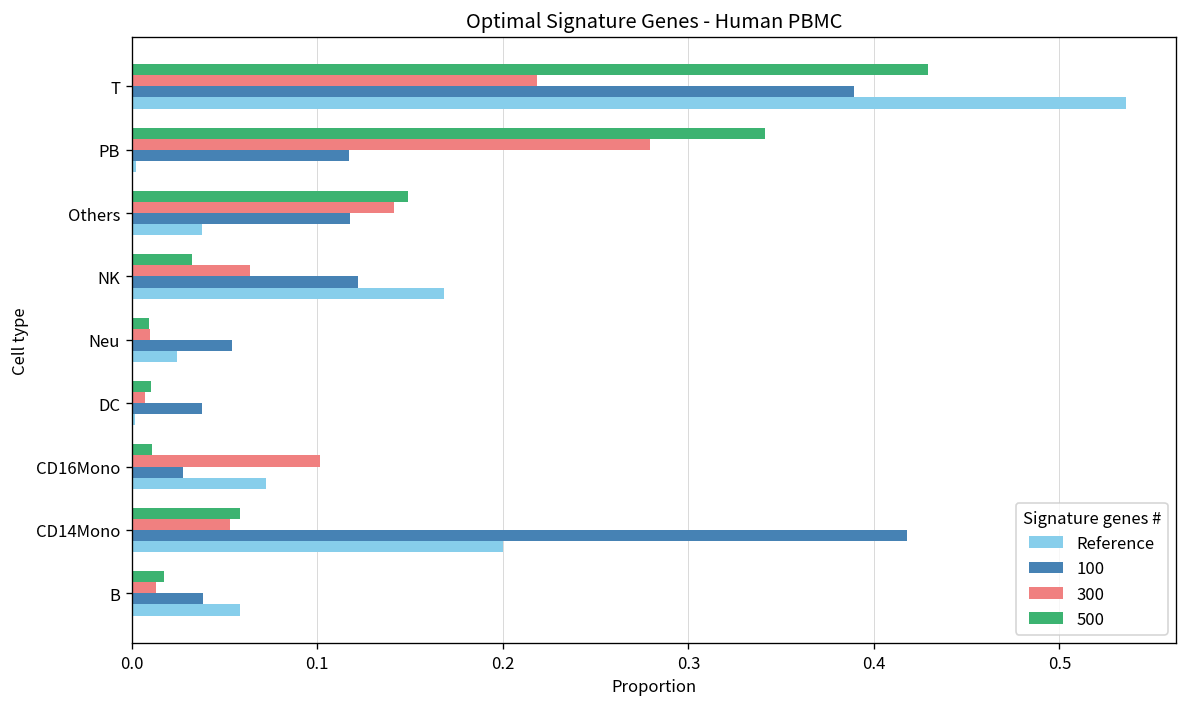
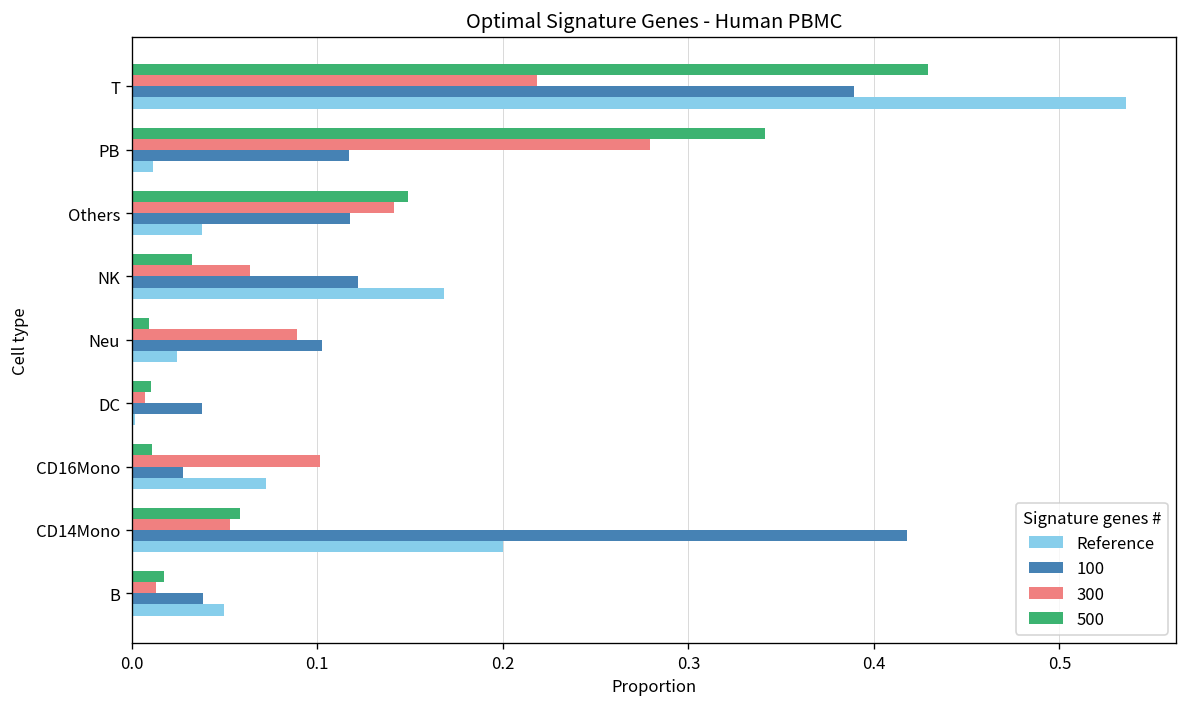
  {
    "Reference": {
      "T": 0.536,
-     "PB": 0.002,
+     "PB": 0.011,
      "Others": 0.038,
      "NK": 0.168,
      "Neu": 0.025,
      "CD16Mono": 0.072,
      "CD14Mono": 0.200,
-     "B": 0.058
+     "B": 0.050
    },
    "100": {
      "T": 0.389,
      "PB": 0.117,
      "Others": 0.118,
      "NK": 0.122,
-     "Neu": 0.054,
+     "Neu": 0.102,
      "DC": 0.038,
      "CD16Mono": 0.028,
      "CD14Mono": 0.418,
      "B": 0.038
    },
    "300": {
      "T": 0.218,
      "PB": 0.280,
      "Others": 0.141,
      "NK": 0.064,
-     "Neu": 0.010,
+     "Neu": 0.089,
      "DC": 0.007,
      "CD16Mono": 0.101,
      "CD14Mono": 0.053,
      "B": 0.013
    },
    "500": {
      "T": 0.429,
      "PB": 0.342,
      "Others": 0.149,
      "NK": 0.032,
      "Neu": 0.009,
      "DC": 0.010,
      "CD16Mono": 0.011,
      "CD14Mono": 0.059,
      "B": 0.017
    }
  }
